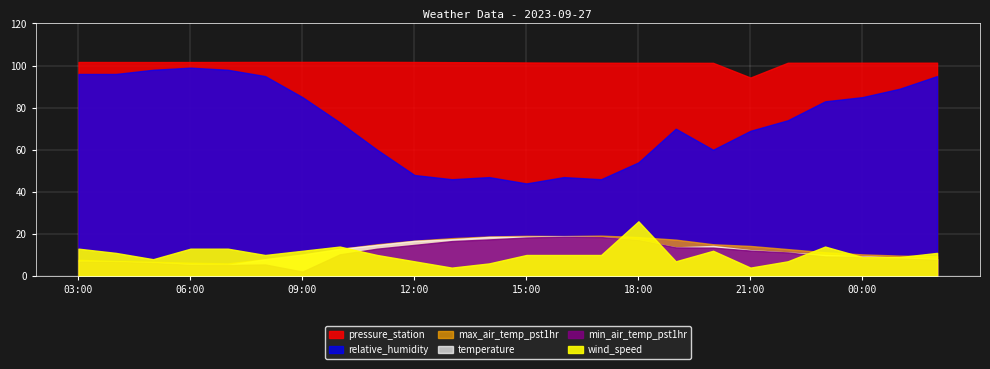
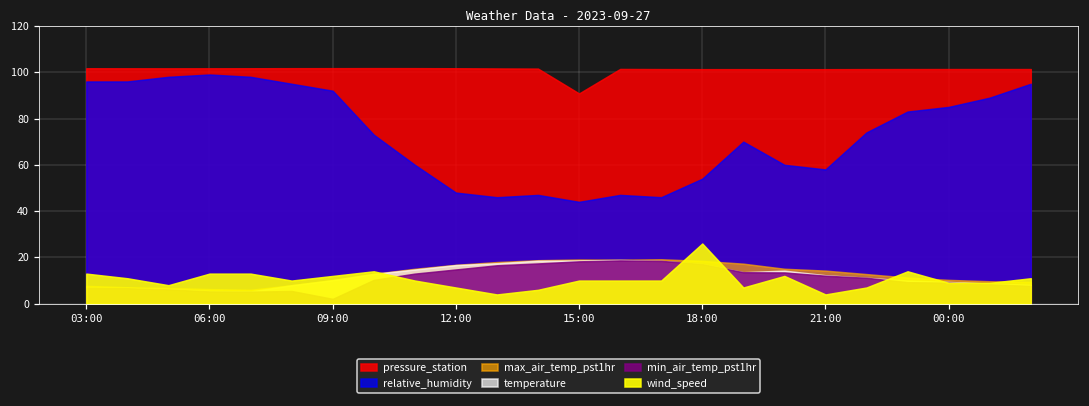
  {
    "pressure_station": {
      "03:00": 102,
      "06:00": 102,
      "09:00": 102,
      "12:00": 102,
-     "15:00": 101,
+     "15:00": 91,
      "18:00": 101,
-     "21:00": 94,
+     "21:00": 101,
      "00:00": 101
    },
    "relative_humidity": {
      "03:00": 96,
      "06:00": 99,
-     "09:00": 85,
+     "09:00": 92,
      "12:00": 48,
      "15:00": 44,
      "18:00": 54,
-     "21:00": 69,
+     "21:00": 58,
      "00:00": 85
    },
    "max_air_temp_pst1hr": {
      "18:00": 19,
      "21:00": 14
    },
    "min_air_temp_pst1hr": {
      "09:00": 2,
      "12:00": 15
    },
    "wind_speed": {
      "03:00": 13,
      "06:00": 13,
      "09:00": 12,
      "12:00": 7,
      "15:00": 10,
      "18:00": 26,
      "21:00": 4
    }
  }
